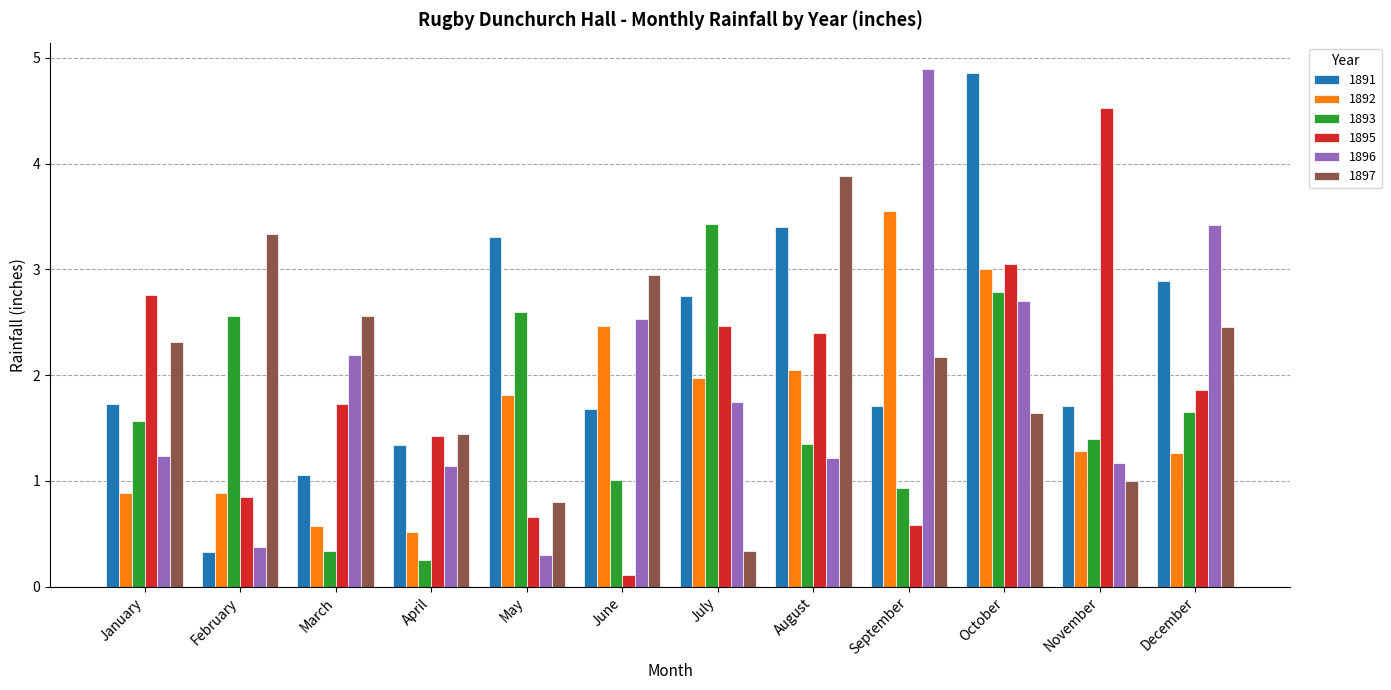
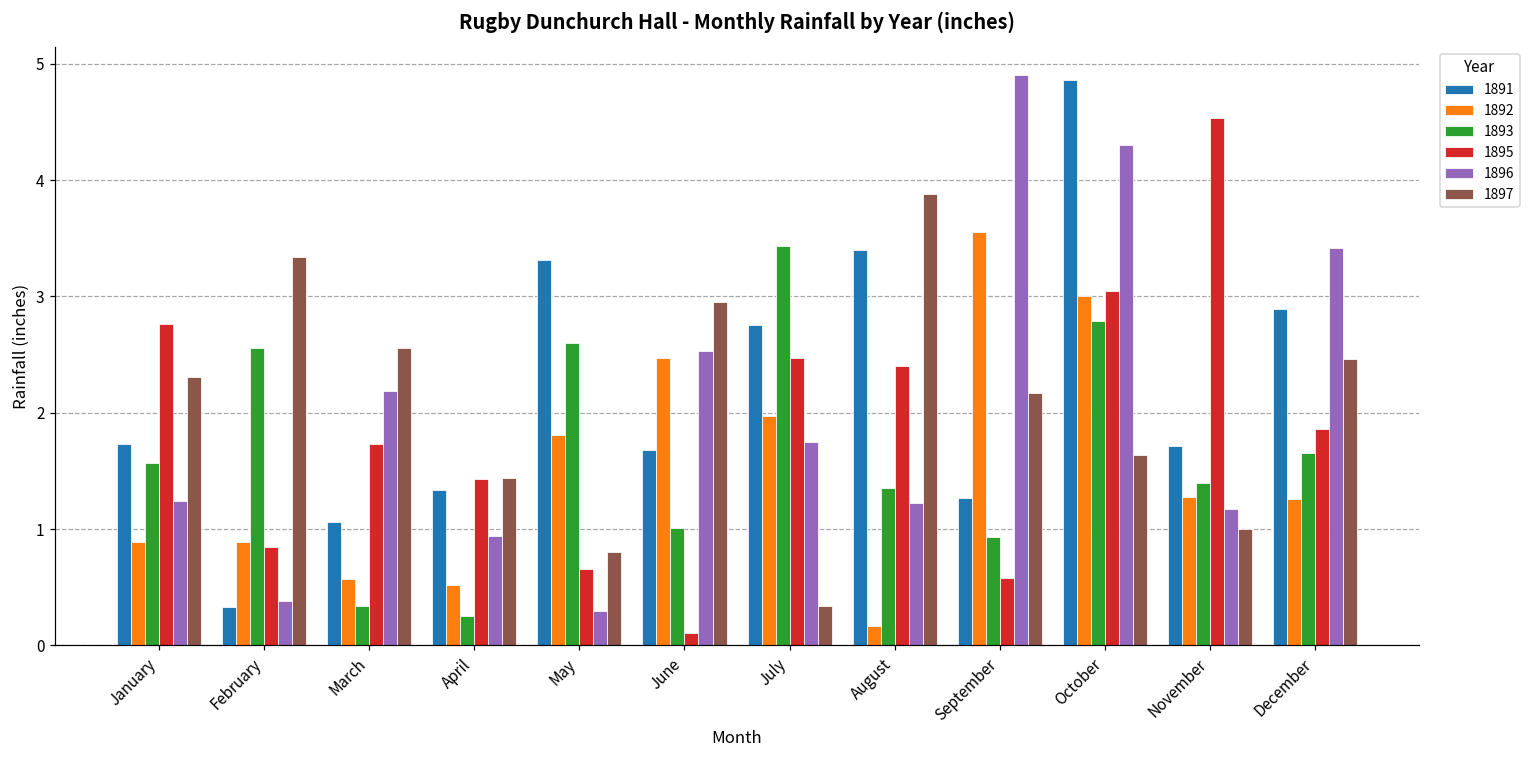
  {
    "1891": {
      "January": 1.73,
      "February": 0.33,
      "March": 1.06,
      "April": 1.34,
      "May": 3.31,
      "June": 1.68,
      "July": 2.75,
      "August": 3.40,
-     "September": 1.71,
+     "September": 1.27,
      "October": 4.86,
      "November": 1.71,
      "December": 2.89
    },
    "1892": {
      "January": 0.89,
      "February": 0.89,
      "March": 0.57,
      "April": 0.52,
      "May": 1.81,
      "June": 2.47,
      "July": 1.97,
-     "August": 2.05,
+     "August": 0.17,
      "September": 3.55,
      "October": 3.00,
      "November": 1.28,
      "December": 1.26
    },
    "1893": {
      "January": 1.57,
      "February": 2.56,
      "March": 0.34,
      "April": 0.25,
      "May": 2.60,
      "June": 1.01,
      "July": 3.43,
      "August": 1.35,
      "September": 0.93,
      "October": 2.79,
      "November": 1.40,
      "December": 1.65
    },
    "1895": {
      "January": 2.76,
      "February": 0.85,
      "March": 1.73,
      "April": 1.43,
      "May": 0.66,
      "June": 0.11,
      "July": 2.47,
      "August": 2.40,
      "September": 0.58,
      "October": 3.05,
      "November": 4.53,
      "December": 1.86
    },
    "1896": {
      "January": 1.24,
      "February": 0.38,
      "March": 2.19,
-     "April": 1.14,
+     "April": 0.94,
      "May": 0.30,
      "June": 2.53,
      "July": 1.75,
      "August": 1.22,
      "September": 4.90,
-     "October": 2.7,
+     "October": 4.3,
      "November": 1.17,
      "December": 3.42
    },
    "1897": {
      "January": 2.31,
      "February": 3.34,
      "March": 2.56,
      "April": 1.44,
      "May": 0.80,
      "June": 2.95,
      "July": 0.34,
      "August": 3.88,
      "September": 2.17,
      "October": 1.64,
      "November": 1.00,
      "December": 2.46
    }
  }
